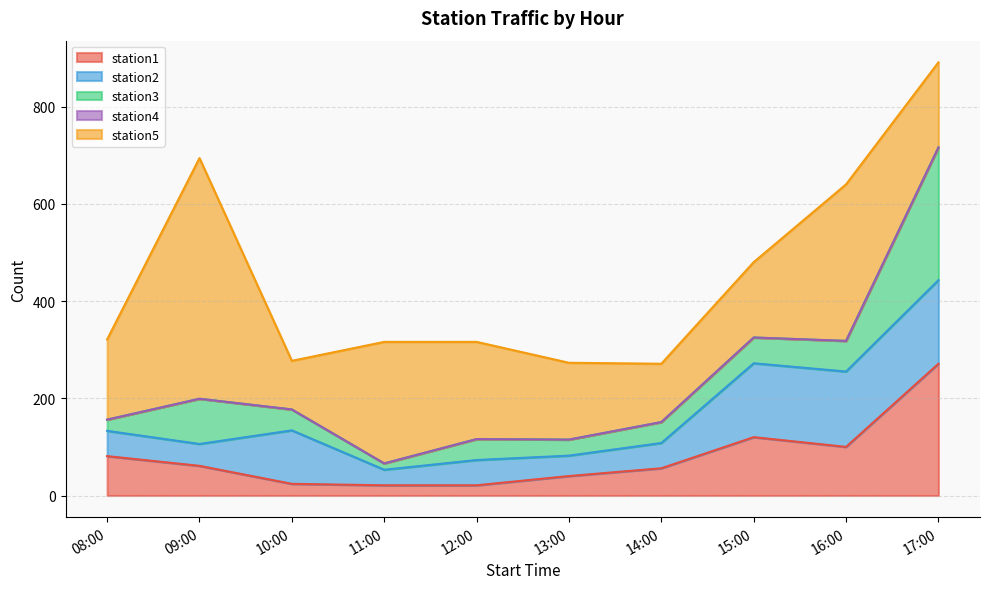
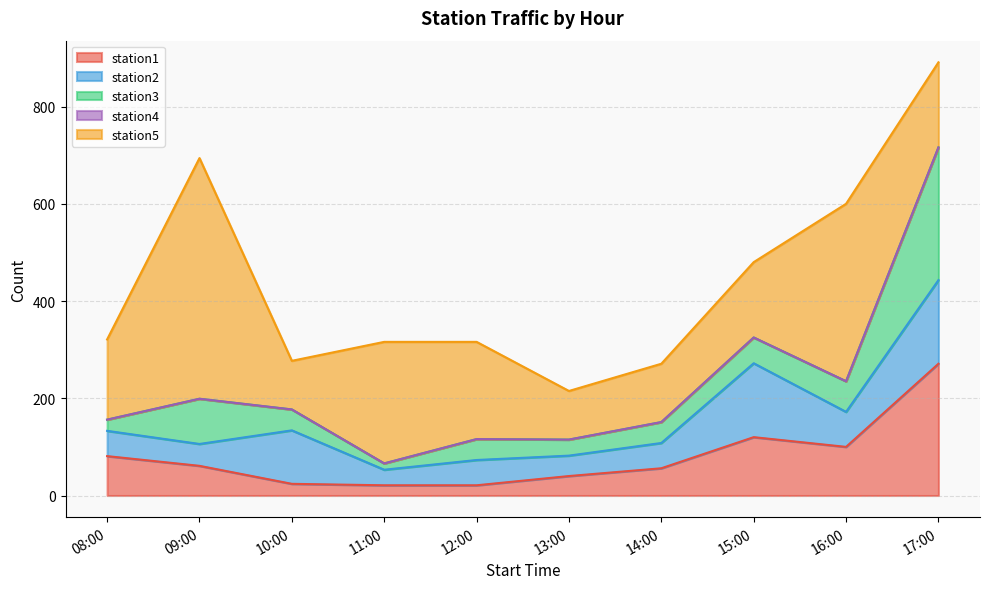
  {
    "station1": {
      "08:00": 80,
      "09:00": 60,
      "10:00": 20,
      "11:00": 20,
      "12:00": 20,
      "13:00": 40,
      "14:00": 60,
      "15:00": 120,
      "16:00": 100,
      "17:00": 270
    },
    "station2": {
      "08:00": 50,
      "09:00": 50,
      "10:00": 110,
      "11:00": 30,
      "12:00": 50,
      "13:00": 40,
      "14:00": 50,
      "15:00": 150,
-     "16:00": 160,
+     "16:00": 70,
      "17:00": 170
    },
    "station5": {
      "08:00": 170,
      "09:00": 500,
      "10:00": 100,
      "11:00": 250,
      "12:00": 200,
-     "13:00": 160,
+     "13:00": 100,
      "14:00": 120,
      "15:00": 160,
-     "16:00": 320,
+     "16:00": 370,
      "17:00": 180
    }
  }
